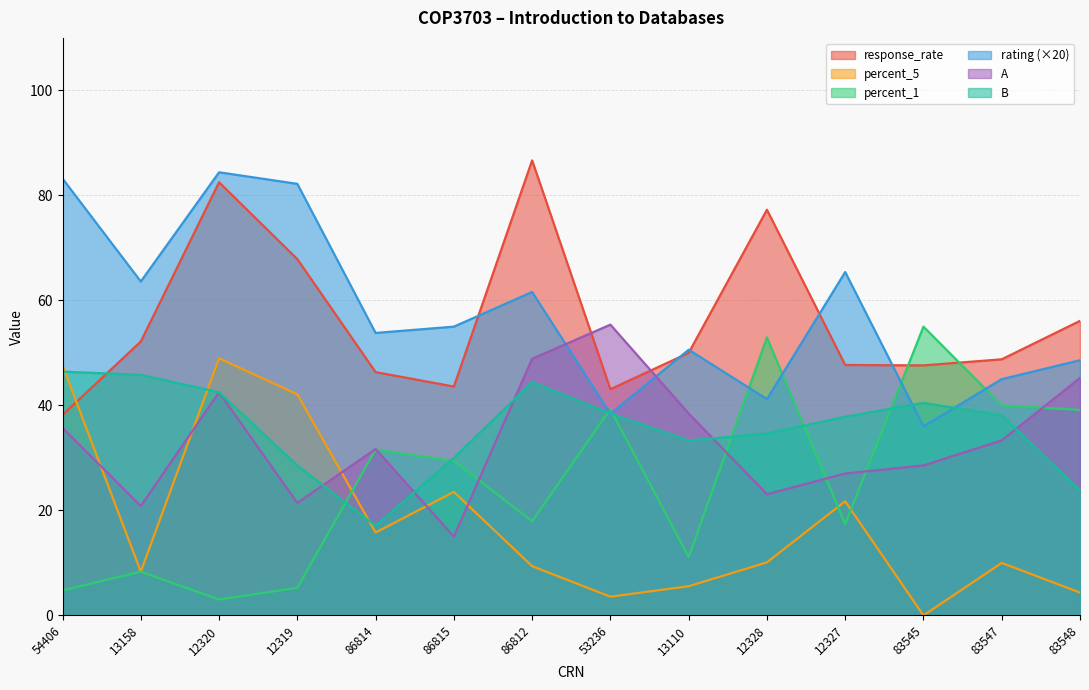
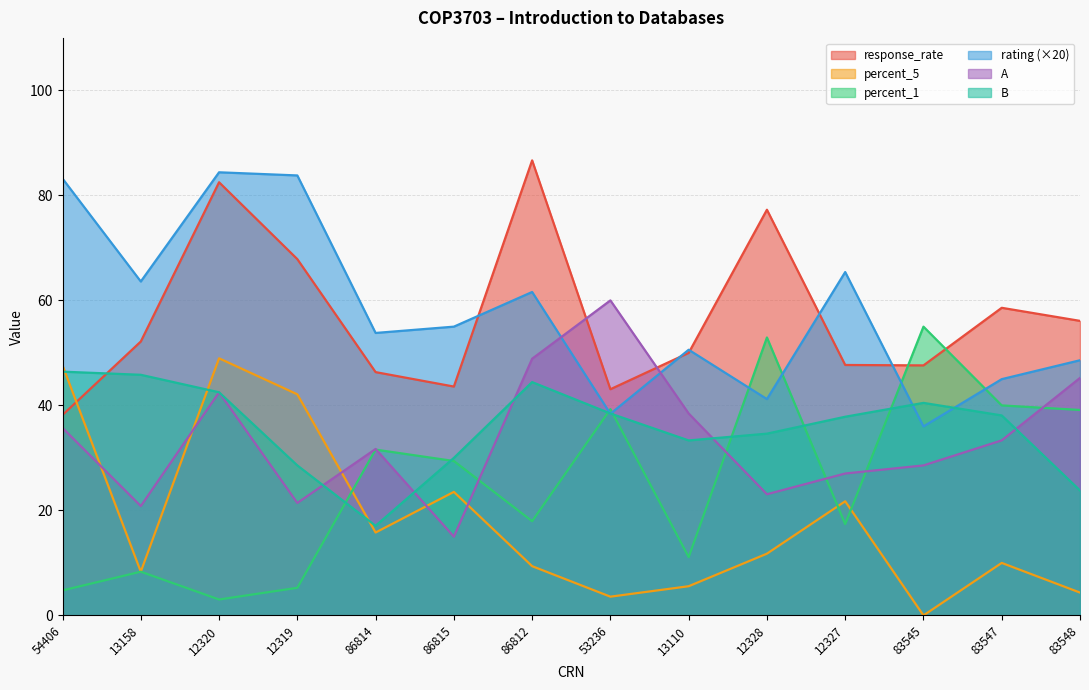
  {
    "response_rate": {
      "54406": 38,
      "13158": 52,
      "12320": 83,
      "12319": 68,
      "86814": 46,
      "86815": 44,
      "86812": 87,
      "53236": 43,
      "13110": 50,
      "12328": 77,
      "12327": 48,
      "83545": 48,
-     "83547": 49,
+     "83547": 59,
      "83548": 56
    },
    "percent_5": {
      "54406": 48,
      "12320": 49,
      "12319": 42,
      "86814": 16,
      "86815": 24,
      "86812": 9,
      "53236": 4,
      "13110": 6,
-     "12328": 10,
+     "12328": 12,
      "12327": 22,
      "83545": 0,
      "83547": 10,
      "83548": 4
    },
    "rating (×20)": {
      "54406": 83,
      "13158": 64,
      "12320": 84,
-     "12319": 82,
+     "12319": 84,
      "86814": 54,
      "86815": 55,
      "86812": 62,
      "13110": 51,
      "12328": 41,
      "12327": 65,
      "83545": 36,
      "83547": 45,
      "83548": 49
    },
    "A": {
      "54406": 36,
      "13158": 21,
      "12319": 21,
      "86815": 15,
      "86812": 49,
-     "53236": 55,
+     "53236": 60,
      "13110": 38,
      "12328": 23,
      "12327": 27,
      "83545": 29,
      "83547": 33,
      "83548": 45
    }
  }
